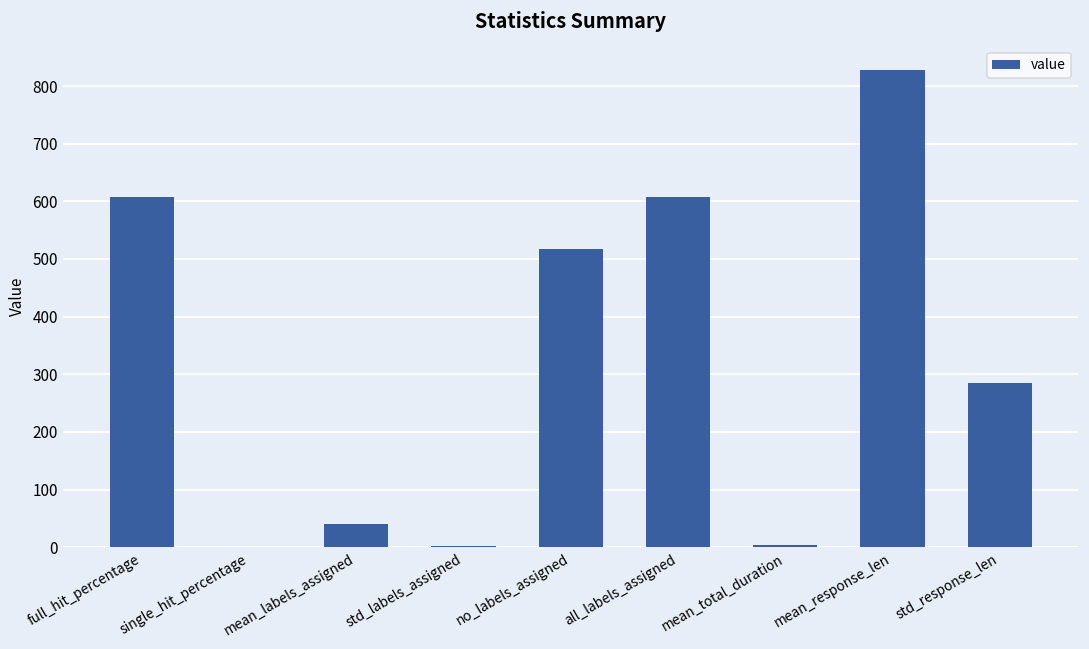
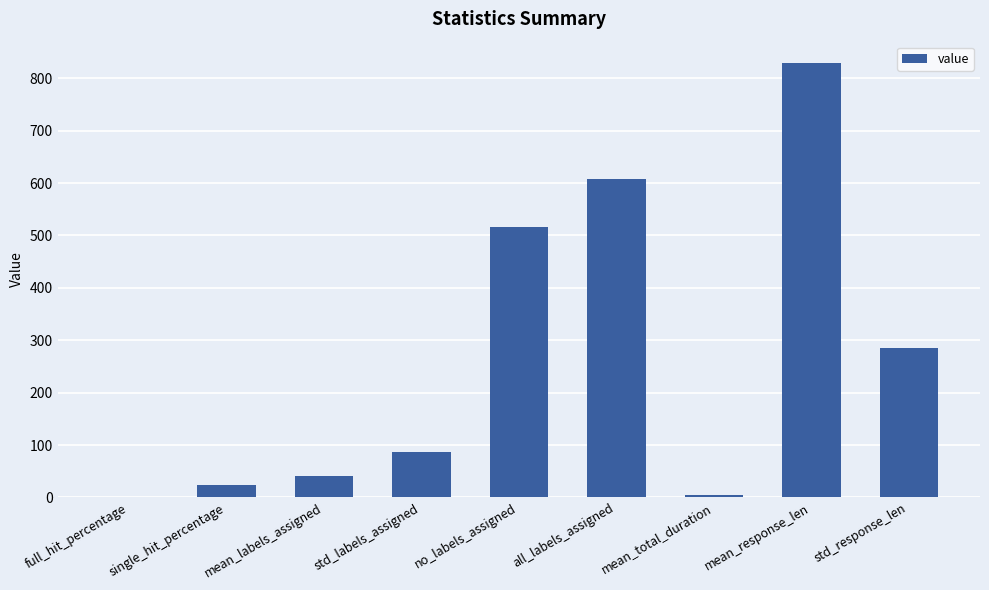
  {
-   "full_hit_percentage": 610,
-   "single_hit_percentage": 0,
+   "full_hit_percentage": 0,
+   "single_hit_percentage": 20,
    "mean_labels_assigned": 40,
-   "std_labels_assigned": 0,
+   "std_labels_assigned": 90,
    "no_labels_assigned": 520,
    "all_labels_assigned": 610,
    "mean_response_len": 830,
    "std_response_len": 290
  }
